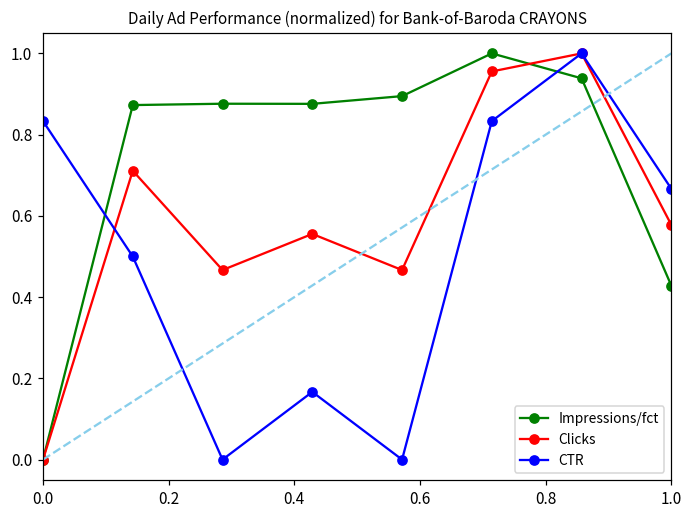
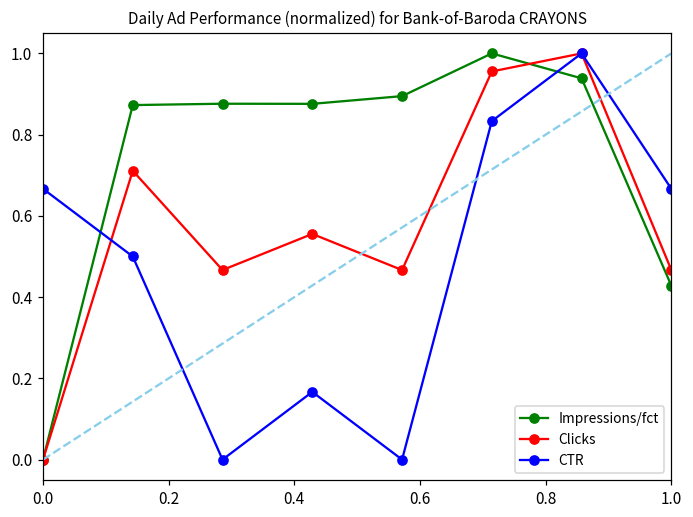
  {
    "Impressions/fct": {
      "1.0": 0.43
    },
    "Clicks": {
-     "1.0": 0.58
+     "1.0": 0.47
    },
    "CTR": {
-     "0.0": 0.83,
+     "0.0": 0.67,
      "1.0": 0.67
    }
  }
